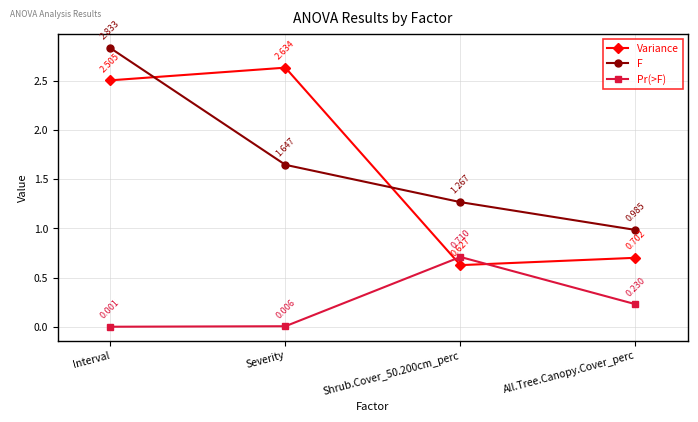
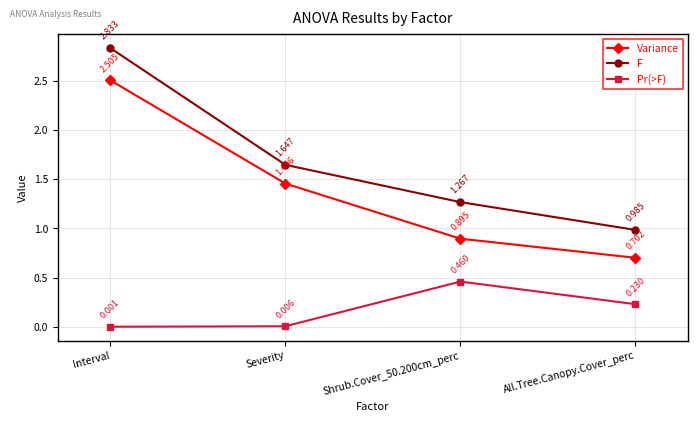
  {
    "Variance": {
      "Interval": 2.505,
-     "Severity": 2.634,
-     "Shrub.Cover_50.200cm_perc": 0.627
+     "Severity": 1.456,
+     "Shrub.Cover_50.200cm_perc": 0.895
    },
    "F": {
      "Interval": 2.833,
      "Severity": 1.647,
      "Shrub.Cover_50.200cm_perc": 1.267,
      "All.Tree.Canopy.Cover_perc": 0.985
    },
    "Pr(>F)": {
      "Interval": 0.001,
      "Severity": 0.006,
-     "Shrub.Cover_50.200cm_perc": 0.710,
+     "Shrub.Cover_50.200cm_perc": 0.460,
      "All.Tree.Canopy.Cover_perc": 0.230
    }
  }
